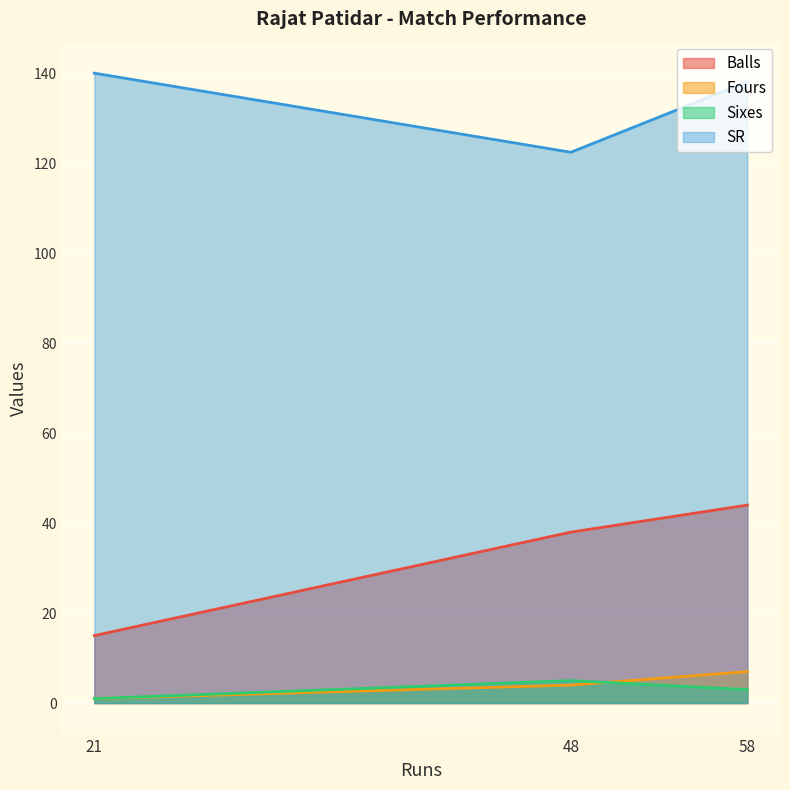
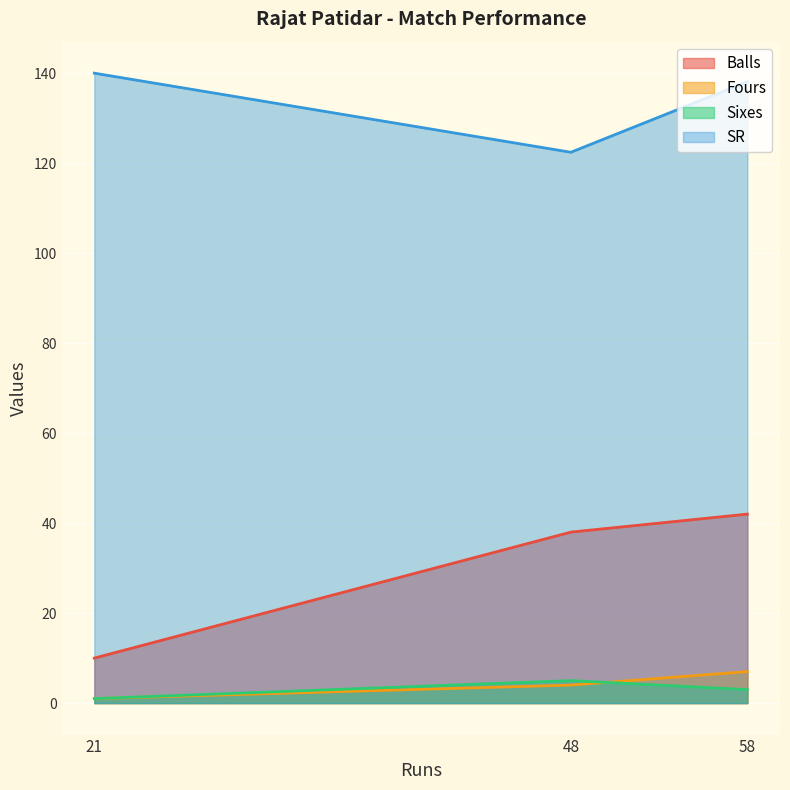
  {
    "Balls": {
-     "21": 15,
+     "21": 10,
      "48": 38,
-     "58": 44
+     "58": 42
    },
    "Fours": {
      "48": 4,
      "58": 7
    },
    "Sixes": {
      "48": 5,
      "58": 3
    },
    "SR": {
      "21": 140,
      "48": 122
    }
  }
